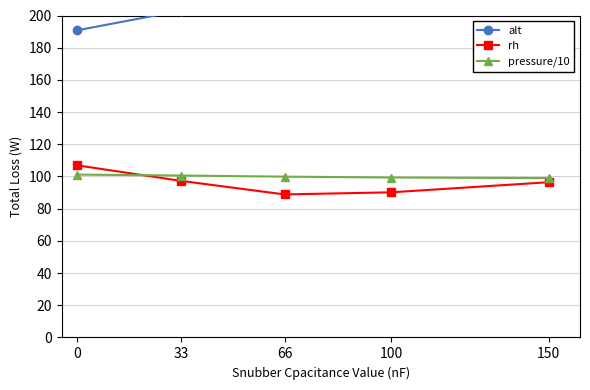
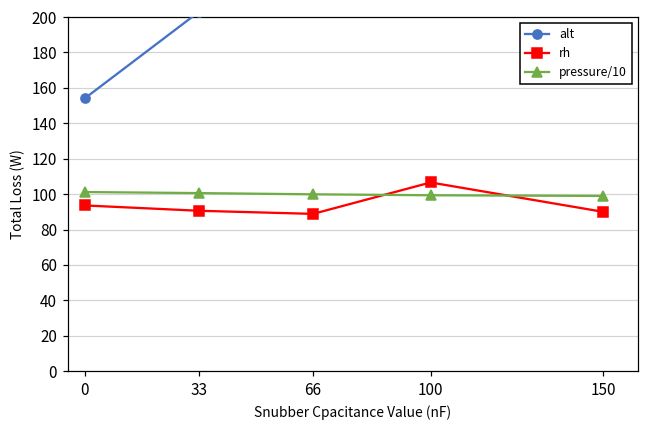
  {
    "alt": {
-     "0": 191
+     "0": 154
    },
    "rh": {
-     "0": 107,
-     "33": 97,
+     "0": 94,
+     "33": 91,
      "66": 89,
-     "100": 90,
-     "150": 96
+     "100": 107,
+     "150": 90
    },
    "pressure/10": {
      "0": 101,
      "33": 101,
      "66": 100,
      "100": 99,
      "150": 99
    }
  }
